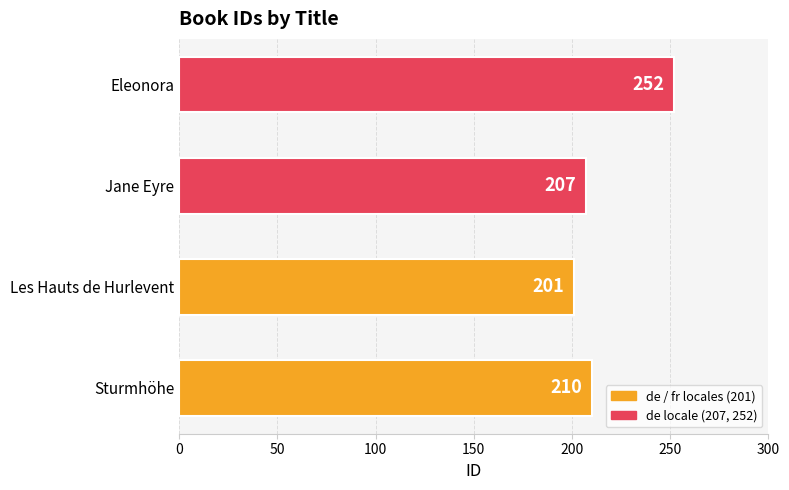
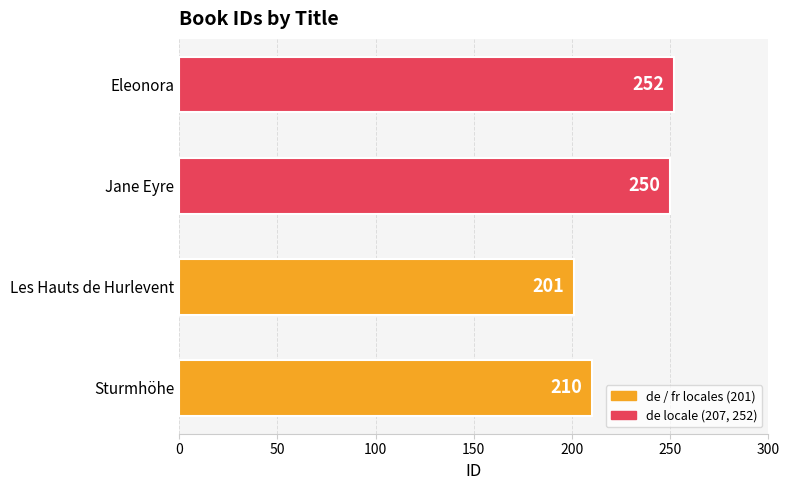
  {
    "Eleonora": 252,
-   "Jane Eyre": 207,
+   "Jane Eyre": 250,
    "Les Hauts de Hurlevent": 201,
    "Sturmhöhe": 210
  }
